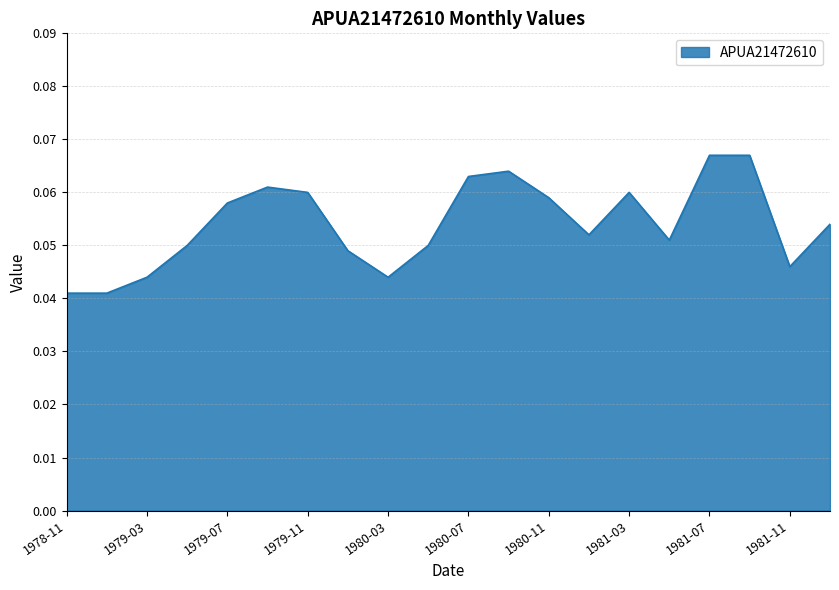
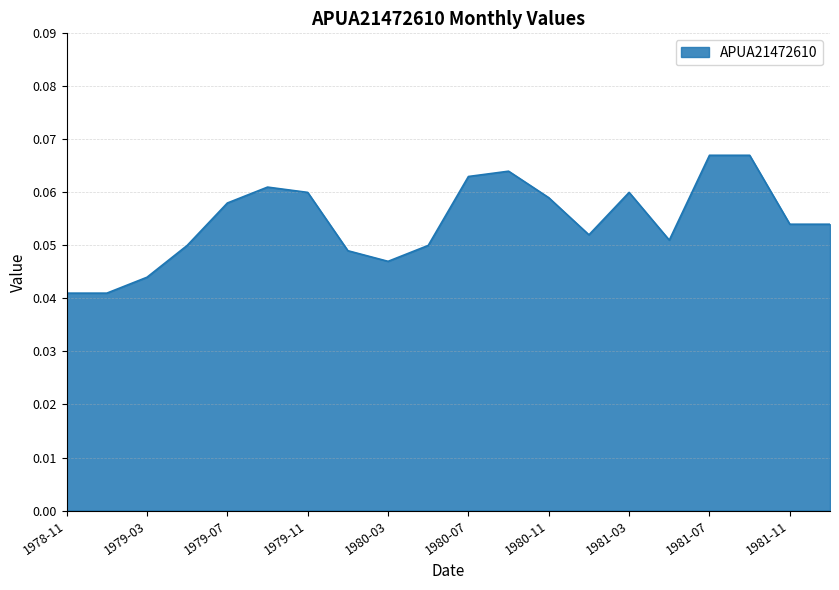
  {
    "1978-11": 0.041,
    "1979-03": 0.044,
    "1979-07": 0.058,
    "1979-11": 0.060,
-   "1980-03": 0.044,
+   "1980-03": 0.047,
    "1980-07": 0.063,
    "1980-11": 0.059,
    "1981-03": 0.060,
    "1981-07": 0.067,
-   "1981-11": 0.046
+   "1981-11": 0.054
  }
